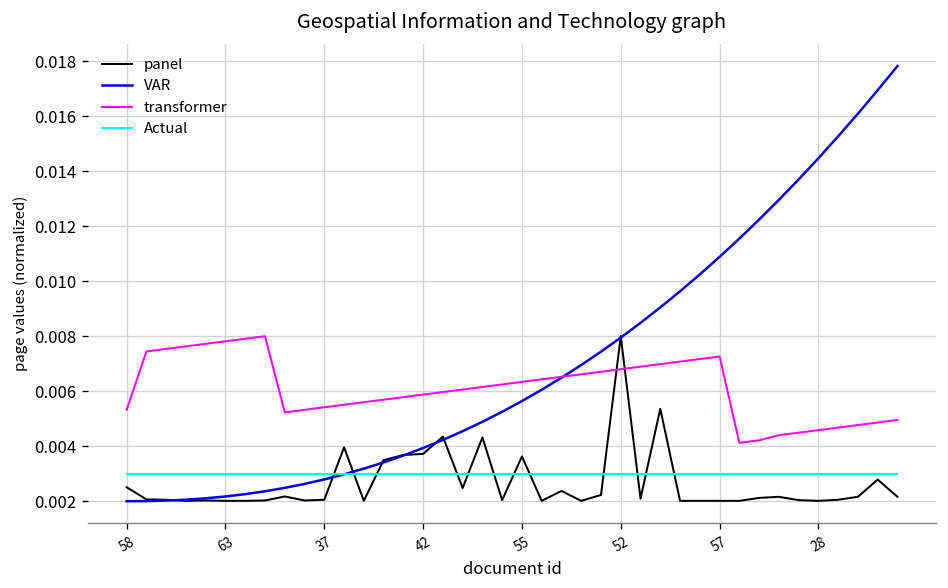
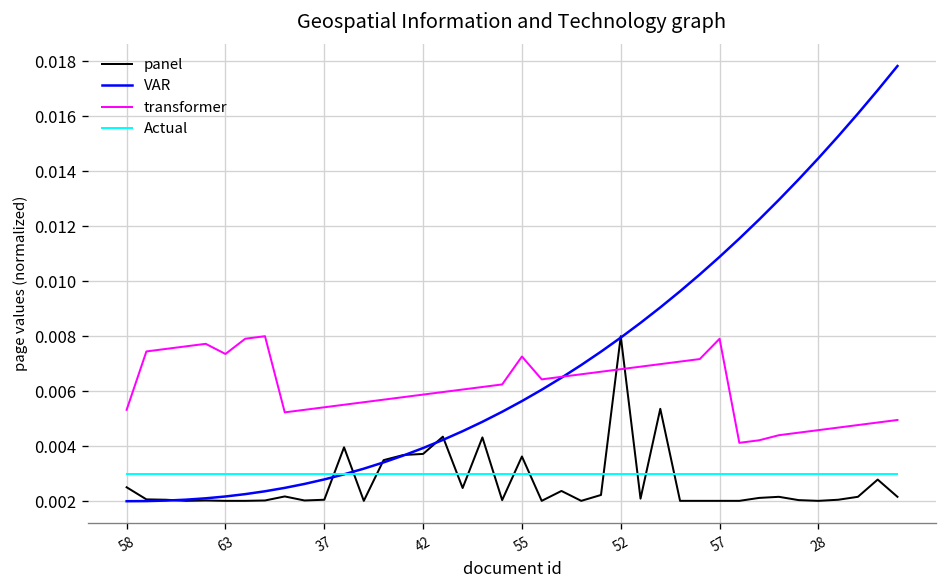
  {
    "panel": {
      "58": 0.0025,
      "63": 0.0020,
      "42": 0.0037,
      "55": 0.0036,
      "57": 0.0020
    },
    "VAR": {
      "58": 0.0020,
      "63": 0.0022,
      "42": 0.0039,
      "55": 0.0056,
      "57": 0.0109
    },
    "transformer": {
      "58": 0.0053,
-     "63": 0.0078,
+     "63": 0.0074,
      "42": 0.0059,
-     "55": 0.0063,
+     "55": 0.0073,
      "52": 0.0068,
-     "57": 0.0073
+     "57": 0.0079
    },
    "Actual": {
      "58": 0.0030,
      "63": 0.0030,
      "42": 0.0030,
      "55": 0.0030,
      "52": 0.0030,
      "57": 0.0030
    }
  }
